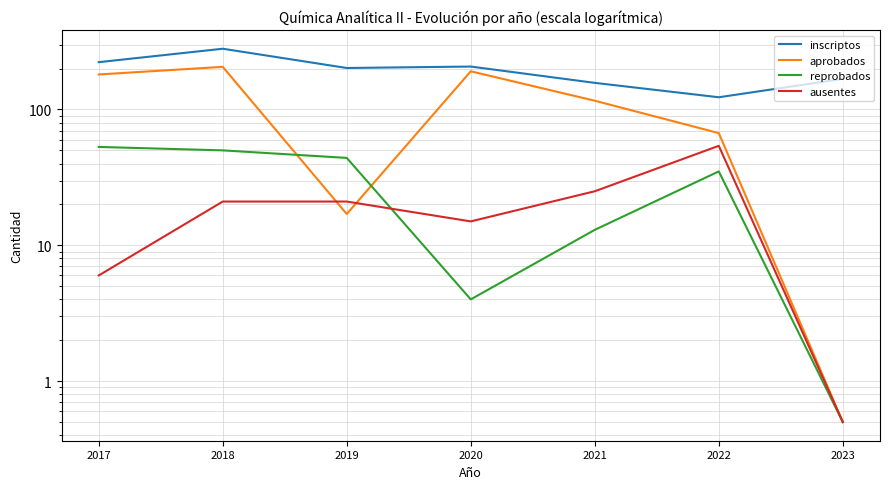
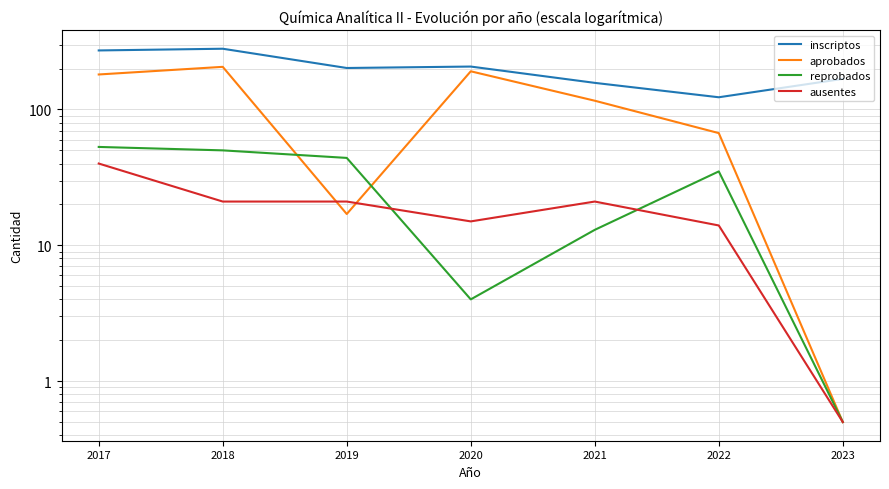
  {
    "inscriptos": {
-     "2017": 220,
+     "2017": 270,
      "2018": 280,
      "2019": 200,
      "2020": 210,
      "2021": 160,
      "2022": 120
    },
    "aprobados": {
      "2017": 180,
      "2018": 210,
      "2019": 17,
      "2020": 190,
      "2021": 120,
      "2022": 70
    },
    "reprobados": {
      "2017": 53,
      "2018": 50,
      "2019": 44,
      "2020": 4,
      "2021": 13,
      "2022": 35
    },
    "ausentes": {
-     "2017": 6,
+     "2017": 40,
      "2018": 21,
      "2019": 21,
      "2020": 15,
-     "2021": 25,
-     "2022": 54
+     "2021": 21,
+     "2022": 14
    }
  }
